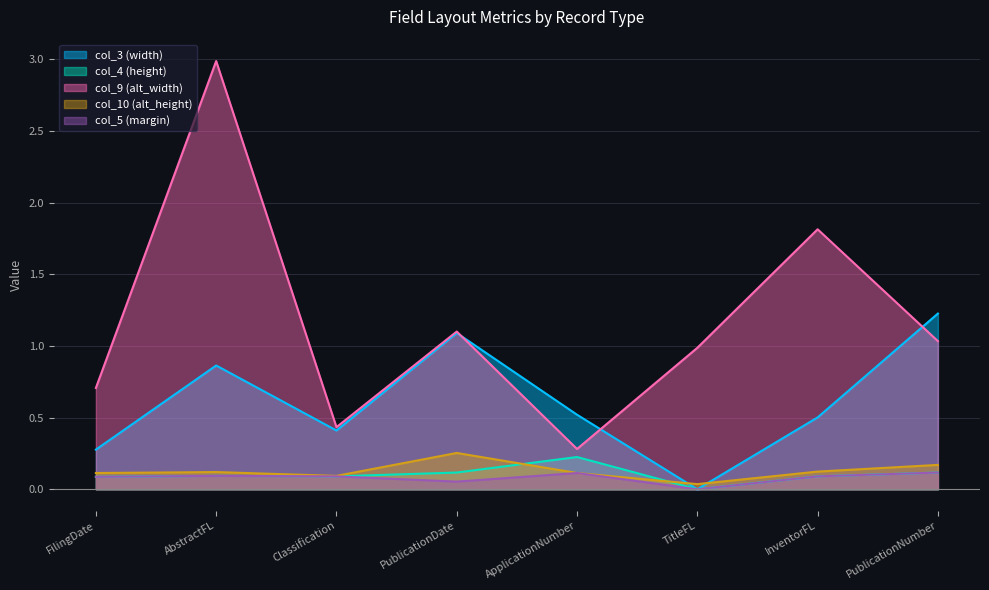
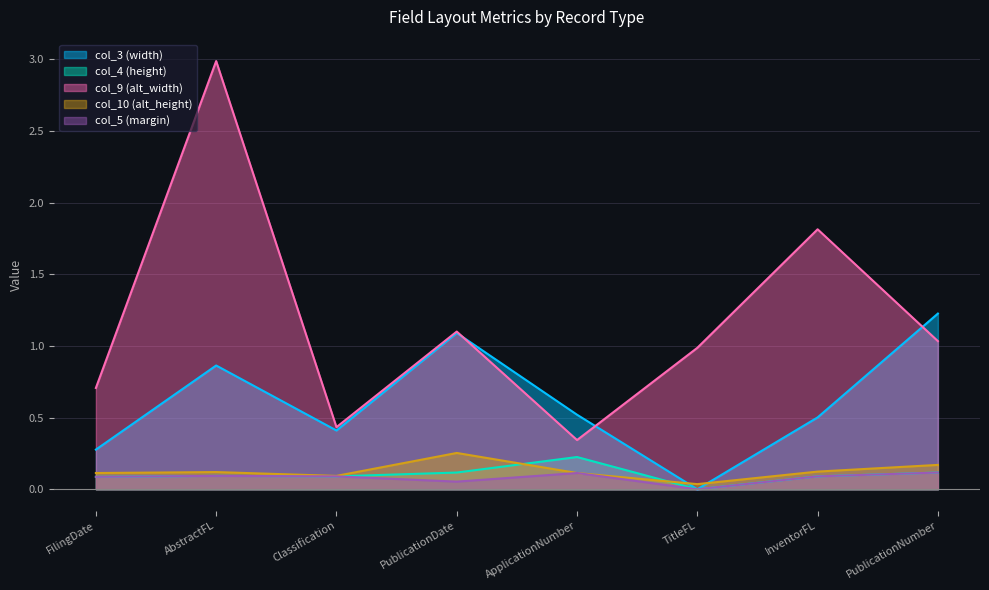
  {
    "col_9 (alt_width)": {
      "FilingDate": 0.71,
      "AbstractFL": 2.99,
      "Classification": 0.43,
-     "ApplicationNumber": 0.28,
+     "ApplicationNumber": 0.34,
      "TitleFL": 0.99,
      "InventorFL": 1.81,
      "PublicationNumber": 1.03
    },
    "col_10 (alt_height)": {
      "FilingDate": 0.11,
      "AbstractFL": 0.12,
      "PublicationDate": 0.25,
      "TitleFL": 0.04,
      "InventorFL": 0.12,
      "PublicationNumber": 0.17
    },
    "col_5 (margin)": {
      "PublicationDate": 0.05
    }
  }
